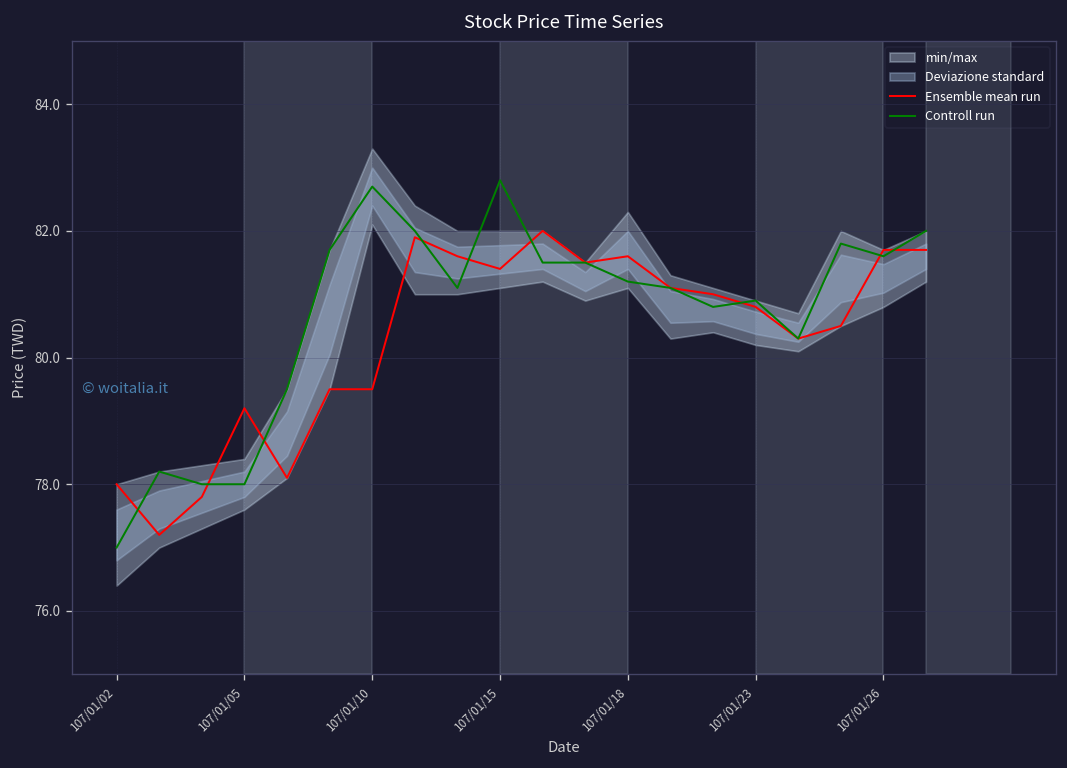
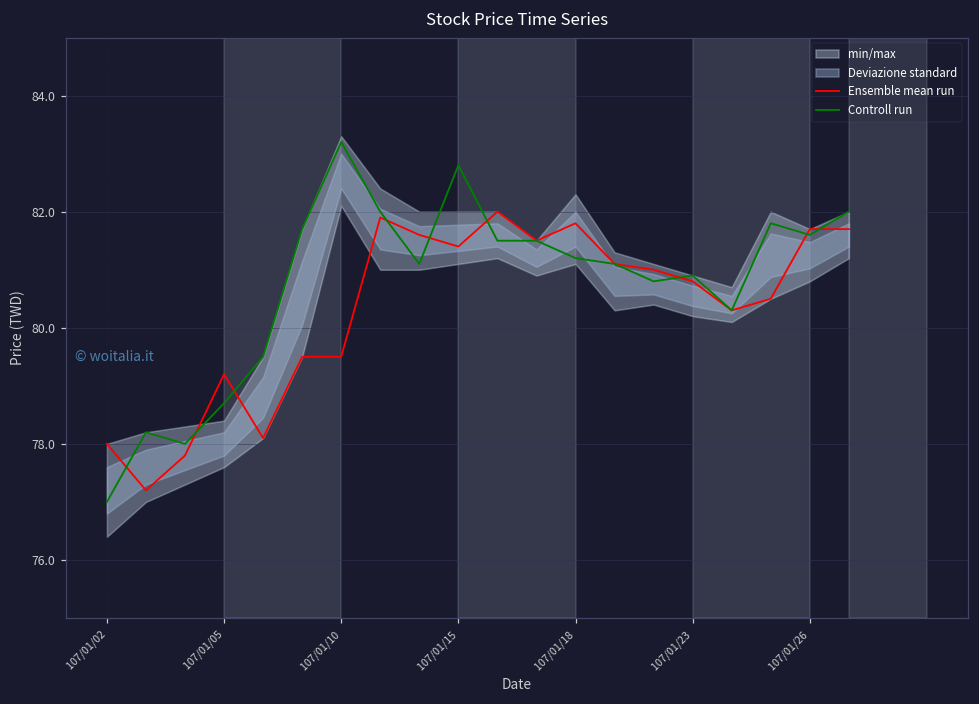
  {
    "Ensemble mean run": {
      "107/01/05": 79.2,
      "107/01/10": 79.5,
      "107/01/15": 81.4,
-     "107/01/18": 81.6,
+     "107/01/18": 81.8,
      "107/01/23": 80.8
    },
    "Controll run": {
      "107/01/02": 77.0,
-     "107/01/05": 78.0,
-     "107/01/10": 82.7,
+     "107/01/05": 78.7,
+     "107/01/10": 83.2,
      "107/01/15": 82.8,
      "107/01/18": 81.2,
      "107/01/26": 81.6
    }
  }
